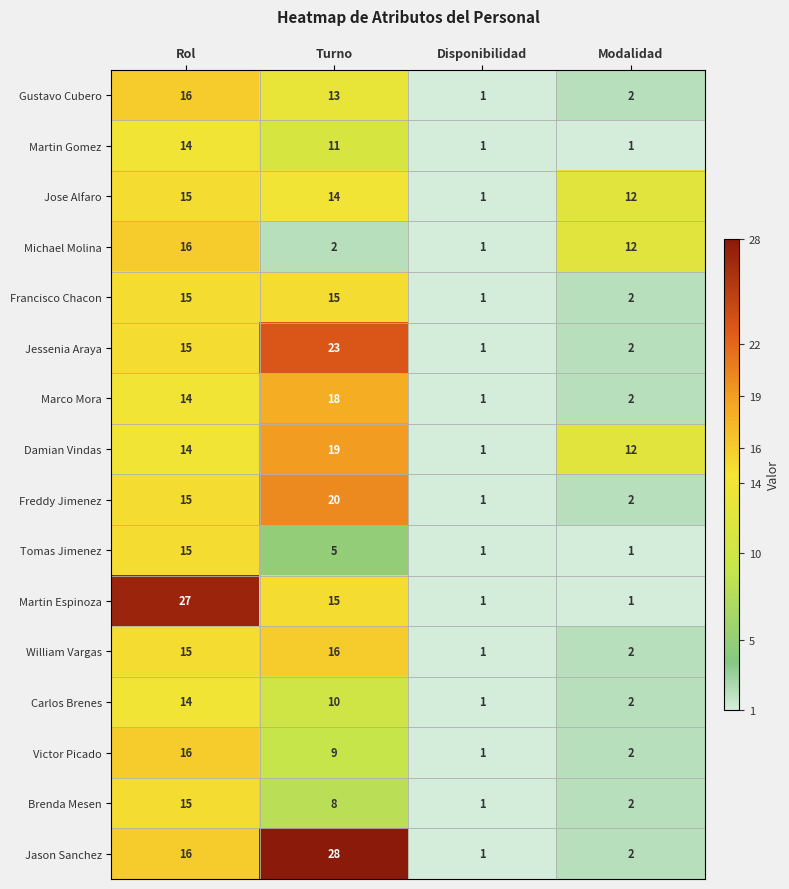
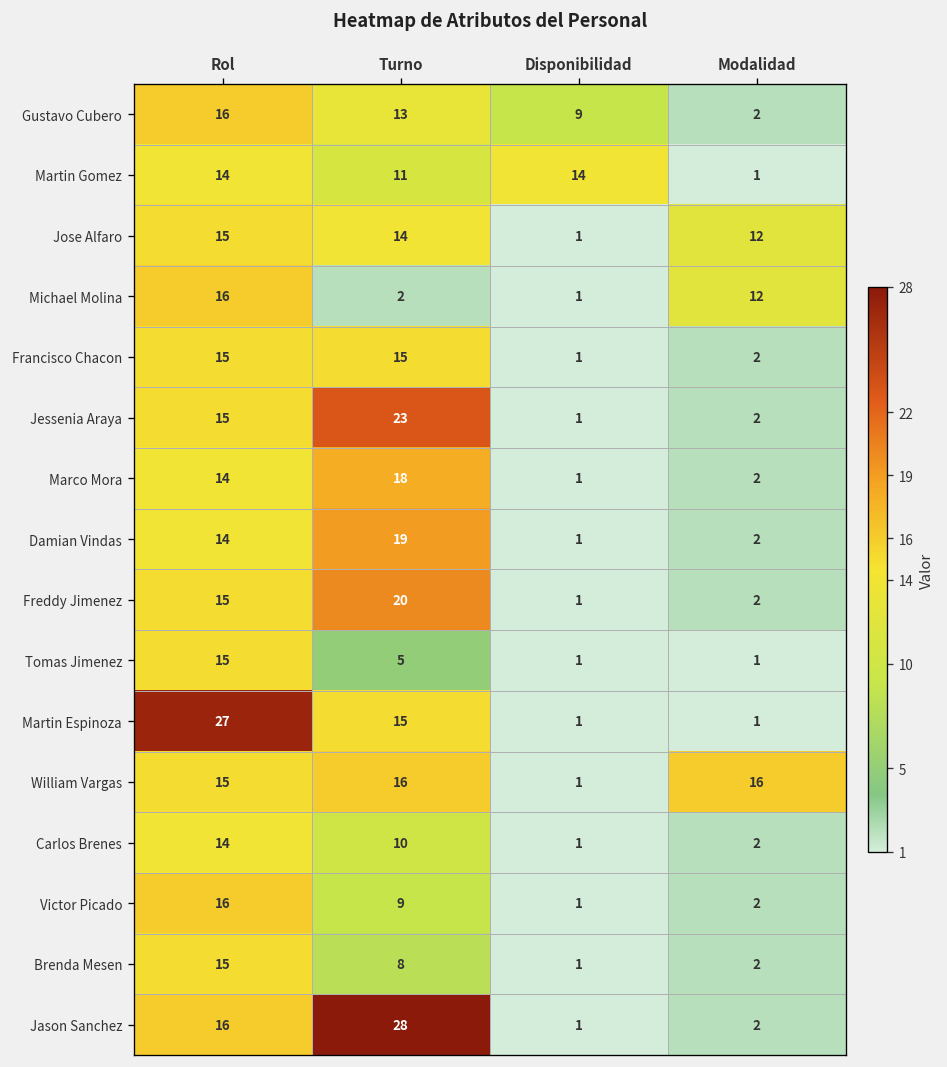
  {
    "Gustavo Cubero": {
      "Rol": 16,
      "Turno": 13,
-     "Disponibilidad": 1,
+     "Disponibilidad": 9,
      "Modalidad": 2
    },
    "Martin Gomez": {
      "Rol": 14,
      "Turno": 11,
-     "Disponibilidad": 1,
+     "Disponibilidad": 14,
      "Modalidad": 1
    },
    "Jose Alfaro": {
      "Rol": 15,
      "Turno": 14,
      "Disponibilidad": 1,
      "Modalidad": 12
    },
    "Michael Molina": {
      "Rol": 16,
      "Turno": 2,
      "Disponibilidad": 1,
      "Modalidad": 12
    },
    "Francisco Chacon": {
      "Rol": 15,
      "Turno": 15,
      "Disponibilidad": 1,
      "Modalidad": 2
    },
    "Jessenia Araya": {
      "Rol": 15,
      "Turno": 23,
      "Disponibilidad": 1,
      "Modalidad": 2
    },
    "Marco Mora": {
      "Rol": 14,
      "Turno": 18,
      "Disponibilidad": 1,
      "Modalidad": 2
    },
    "Damian Vindas": {
      "Rol": 14,
      "Turno": 19,
      "Disponibilidad": 1,
-     "Modalidad": 12
+     "Modalidad": 2
    },
    "Freddy Jimenez": {
      "Rol": 15,
      "Turno": 20,
      "Disponibilidad": 1,
      "Modalidad": 2
    },
    "Tomas Jimenez": {
      "Rol": 15,
      "Turno": 5,
      "Disponibilidad": 1,
      "Modalidad": 1
    },
    "Martin Espinoza": {
      "Rol": 27,
      "Turno": 15,
      "Disponibilidad": 1,
      "Modalidad": 1
    },
    "William Vargas": {
      "Rol": 15,
      "Turno": 16,
      "Disponibilidad": 1,
-     "Modalidad": 2
+     "Modalidad": 16
    },
    "Carlos Brenes": {
      "Rol": 14,
      "Turno": 10,
      "Disponibilidad": 1,
      "Modalidad": 2
    },
    "Victor Picado": {
      "Rol": 16,
      "Turno": 9,
      "Disponibilidad": 1,
      "Modalidad": 2
    },
    "Brenda Mesen": {
      "Rol": 15,
      "Turno": 8,
      "Disponibilidad": 1,
      "Modalidad": 2
    },
    "Jason Sanchez": {
      "Rol": 16,
      "Turno": 28,
      "Disponibilidad": 1,
      "Modalidad": 2
    }
  }
